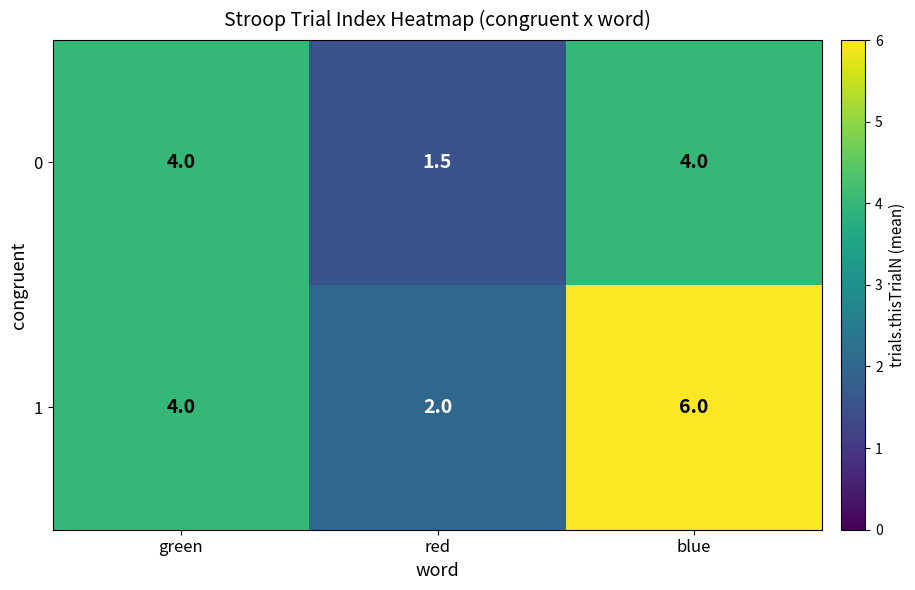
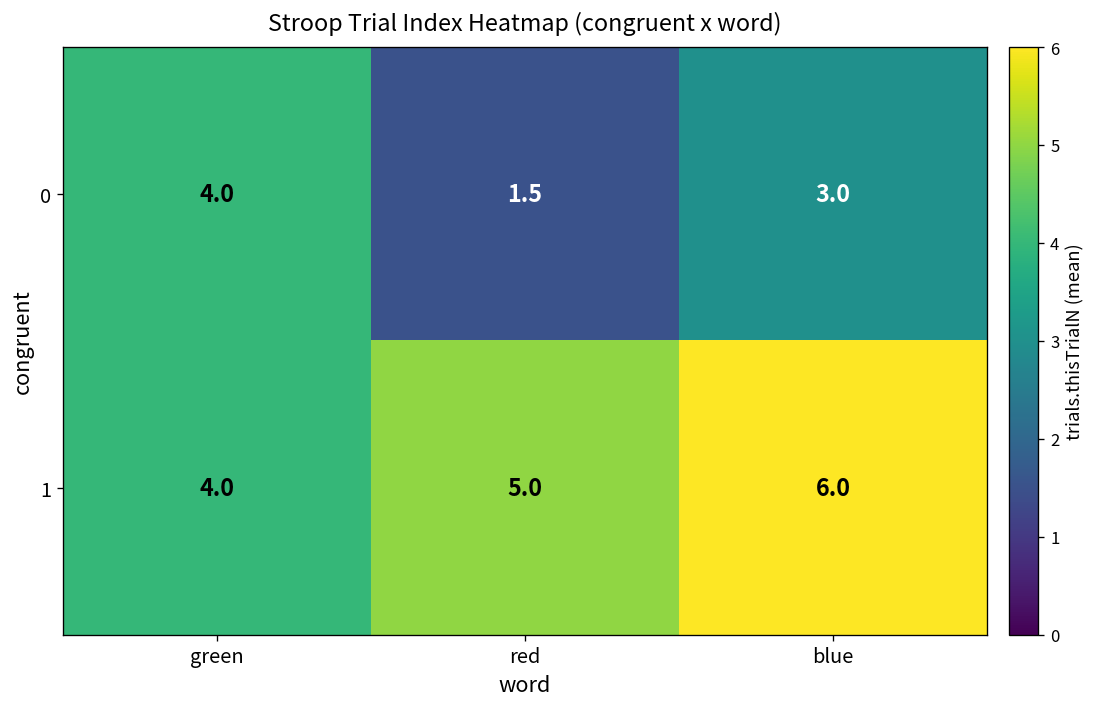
  {
    "0": {
      "green": 4.0,
      "red": 1.5,
-     "blue": 4.0
+     "blue": 3.0
    },
    "1": {
      "green": 4.0,
-     "red": 2.0,
+     "red": 5.0,
      "blue": 6.0
    }
  }
